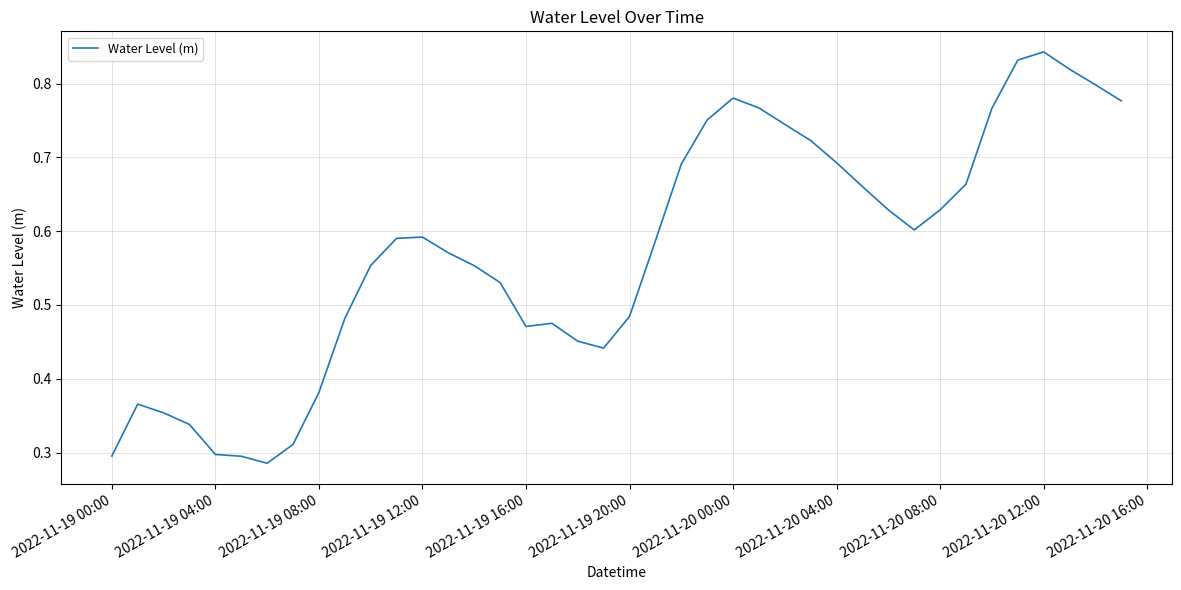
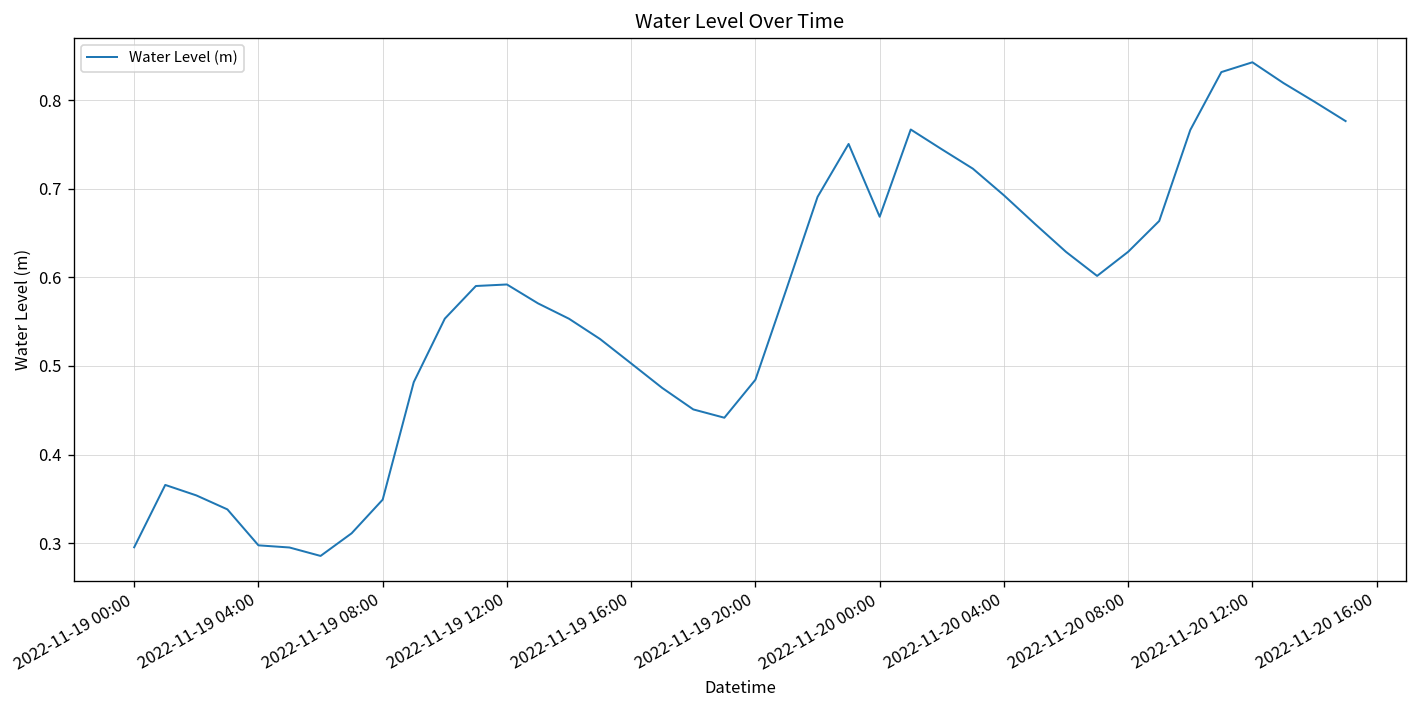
  {
    "2022-11-19 00:00": 0.30,
    "2022-11-19 04:00": 0.30,
-   "2022-11-19 08:00": 0.38,
+   "2022-11-19 08:00": 0.35,
    "2022-11-19 12:00": 0.59,
-   "2022-11-19 16:00": 0.47,
+   "2022-11-19 16:00": 0.50,
    "2022-11-19 20:00": 0.48,
-   "2022-11-20 00:00": 0.78,
+   "2022-11-20 00:00": 0.67,
    "2022-11-20 04:00": 0.69,
    "2022-11-20 08:00": 0.63,
    "2022-11-20 12:00": 0.84
  }
